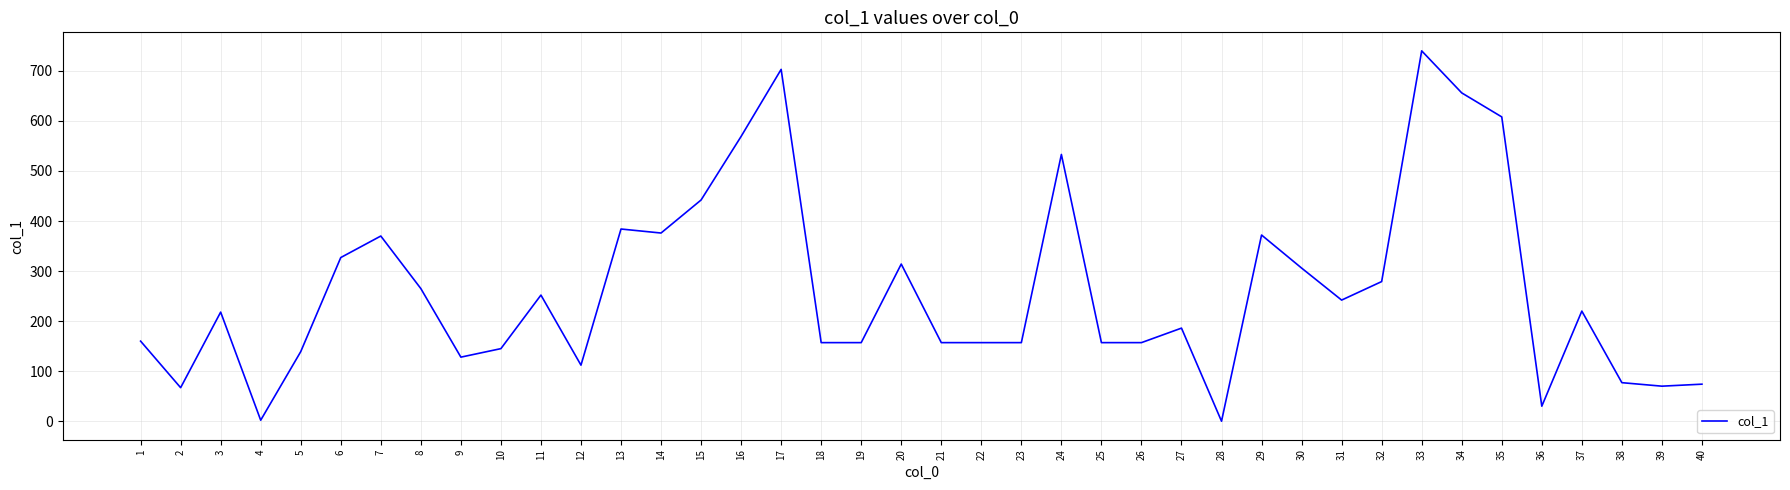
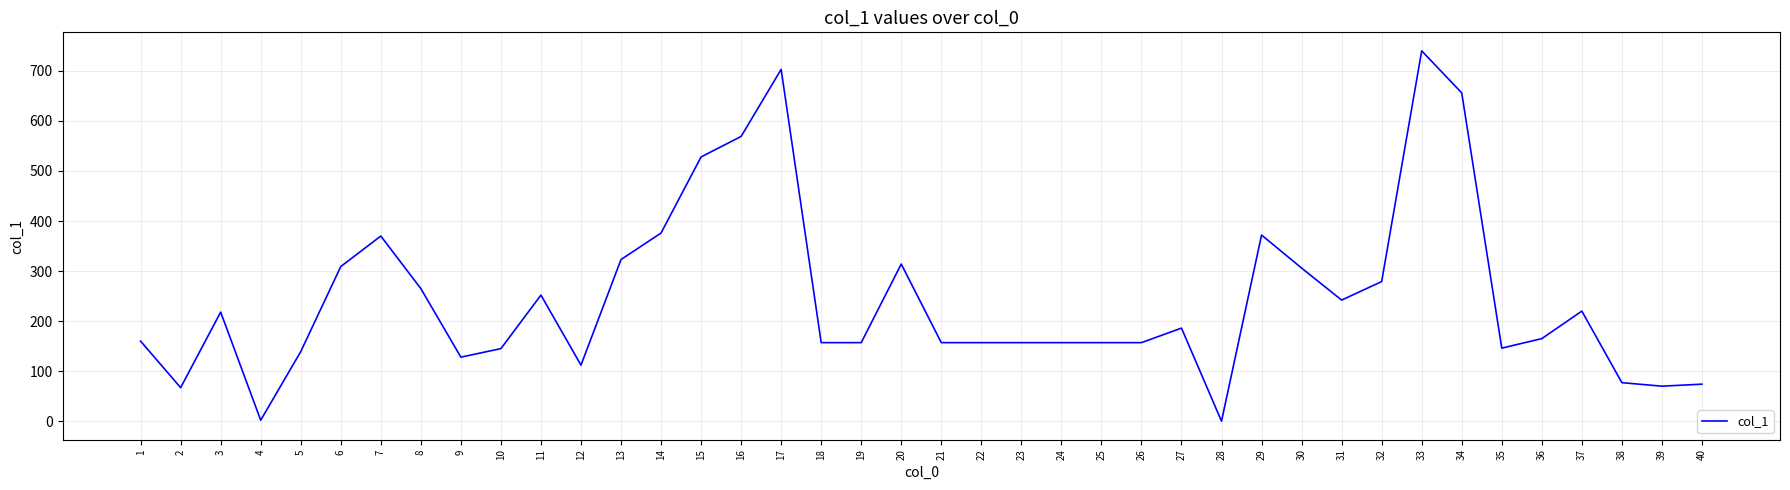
  {
    "1": 160,
    "2": 70,
    "3": 220,
    "4": 0,
    "5": 140,
-   "6": 330,
+   "6": 310,
    "7": 370,
    "8": 270,
    "9": 130,
    "10": 150,
    "11": 250,
    "12": 110,
-   "13": 380,
+   "13": 320,
    "14": 380,
-   "15": 440,
+   "15": 530,
    "16": 570,
    "17": 700,
    "18": 160,
    "19": 160,
    "20": 310,
    "21": 160,
    "22": 160,
    "23": 160,
-   "24": 530,
+   "24": 160,
    "25": 160,
    "26": 160,
    "27": 190,
    "28": 0,
    "29": 370,
    "30": 310,
    "31": 240,
    "32": 280,
    "33": 740,
    "34": 660,
-   "35": 610,
-   "36": 30,
+   "35": 150,
+   "36": 170,
    "37": 220,
    "38": 80,
    "39": 70,
    "40": 70
  }
